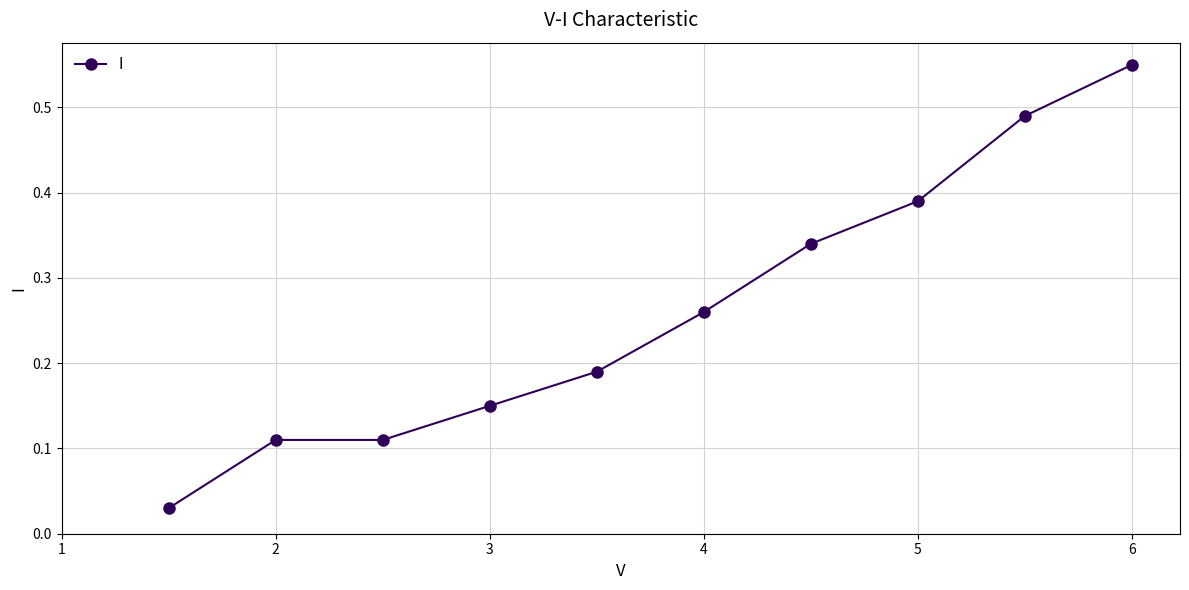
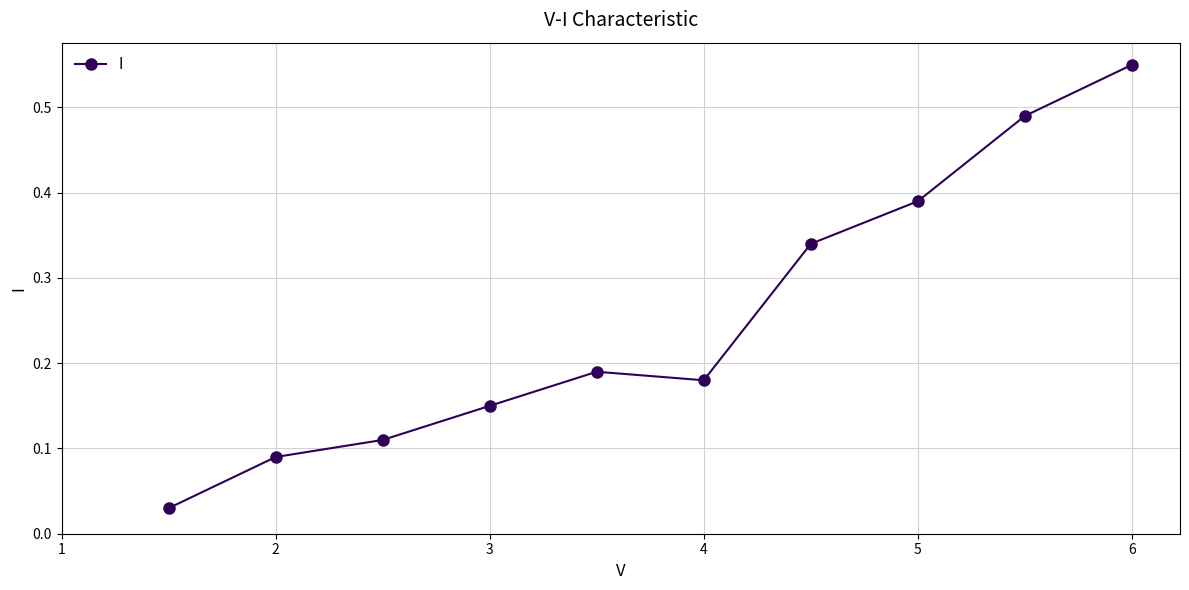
  {
-   "2": 0.11,
+   "2": 0.09,
    "3": 0.15,
-   "4": 0.26,
+   "4": 0.18,
    "5": 0.39,
    "6": 0.55
  }
